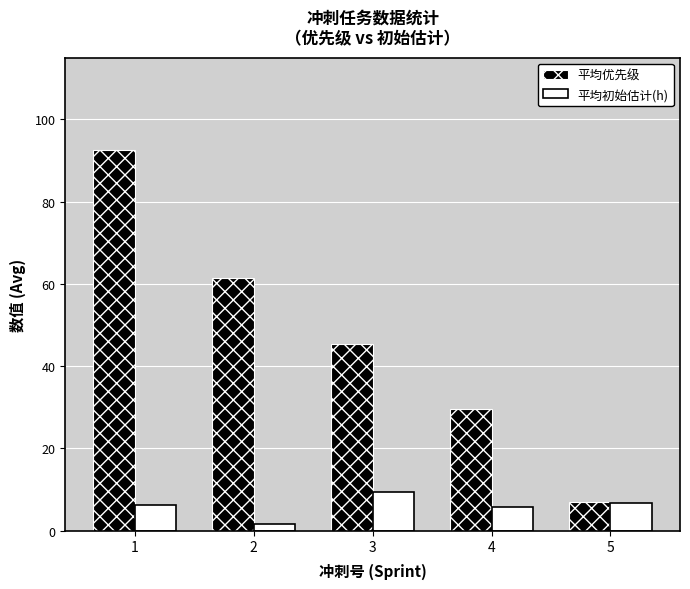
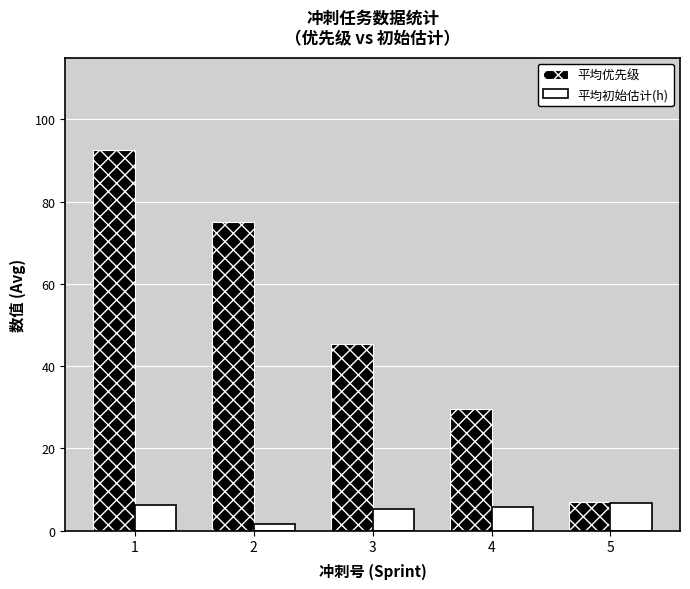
  {
    "平均优先级": {
      "1": 93,
-     "2": 62,
+     "2": 75,
      "3": 45,
      "4": 30,
      "5": 7
    },
    "平均初始估计(h)": {
      "1": 6,
      "2": 2,
-     "3": 9,
+     "3": 5,
      "4": 6,
      "5": 7
    }
  }
